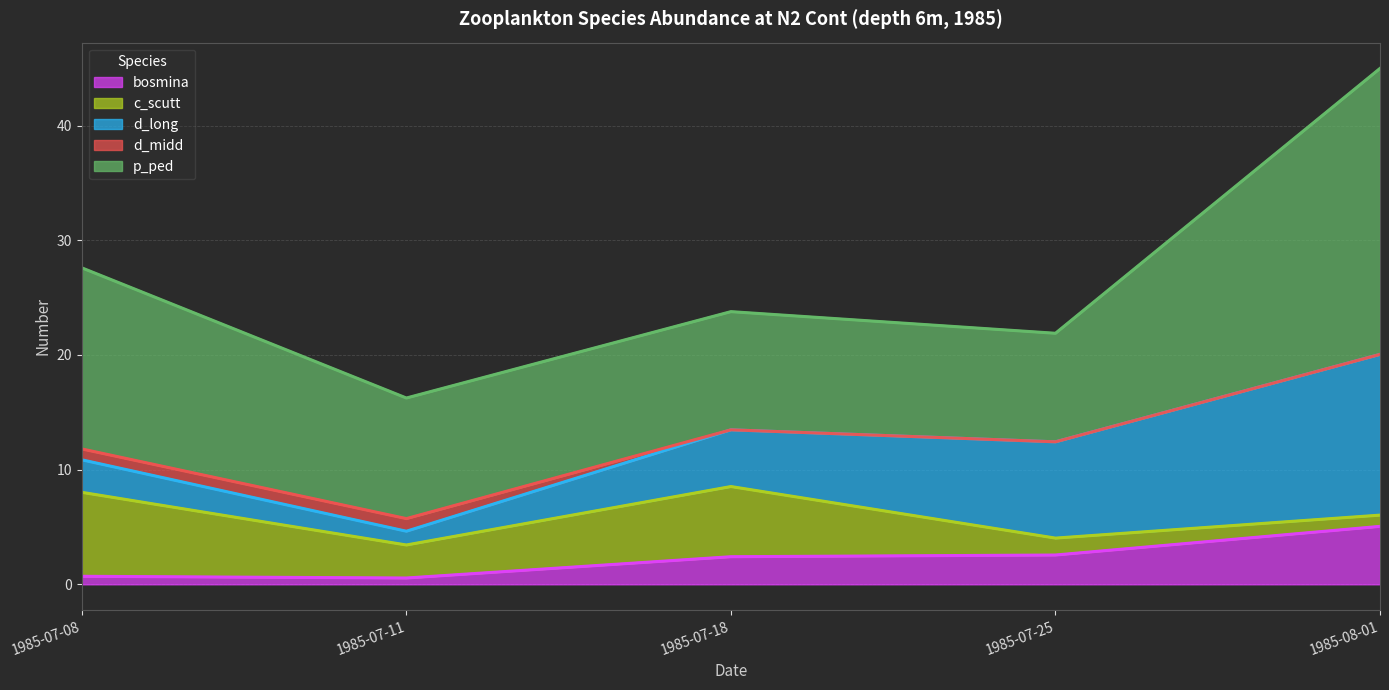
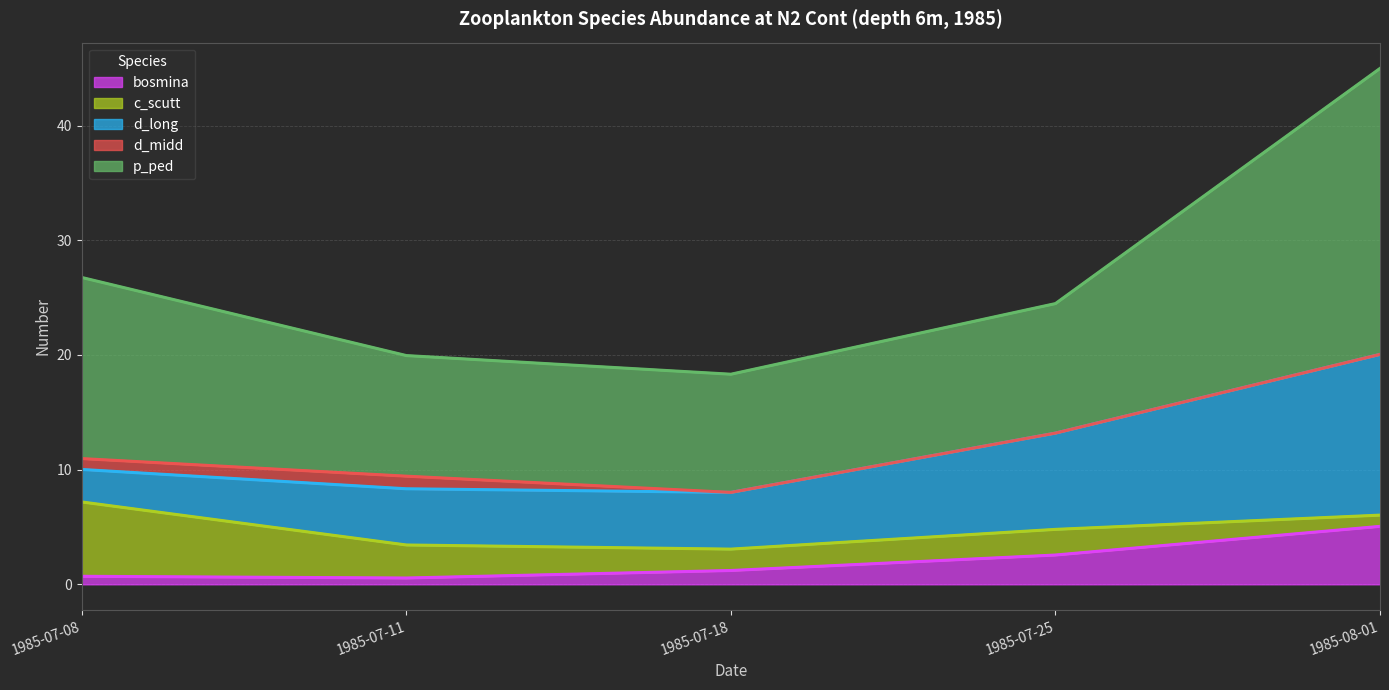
  {
    "bosmina": {
      "1985-07-08": 0.7,
      "1985-07-11": 0.6,
-     "1985-07-18": 2.4,
+     "1985-07-18": 1.2,
      "1985-07-25": 2.6,
      "1985-08-01": 5.1
    },
    "c_scutt": {
-     "1985-07-08": 7.3,
+     "1985-07-08": 6.5,
      "1985-07-11": 2.9,
-     "1985-07-18": 6.1,
-     "1985-07-25": 1.5,
+     "1985-07-18": 1.9,
+     "1985-07-25": 2.2,
      "1985-08-01": 1.0
    },
    "d_long": {
      "1985-07-08": 2.8,
-     "1985-07-11": 1.2
+     "1985-07-11": 4.9
    },
    "d_midd": {
      "1985-07-08": 0.9,
      "1985-07-11": 1.1
    },
    "p_ped": {
      "1985-07-08": 15.8,
      "1985-07-11": 10.5,
      "1985-07-18": 10.3,
-     "1985-07-25": 9.5,
+     "1985-07-25": 11.3,
      "1985-08-01": 24.9
    }
  }
